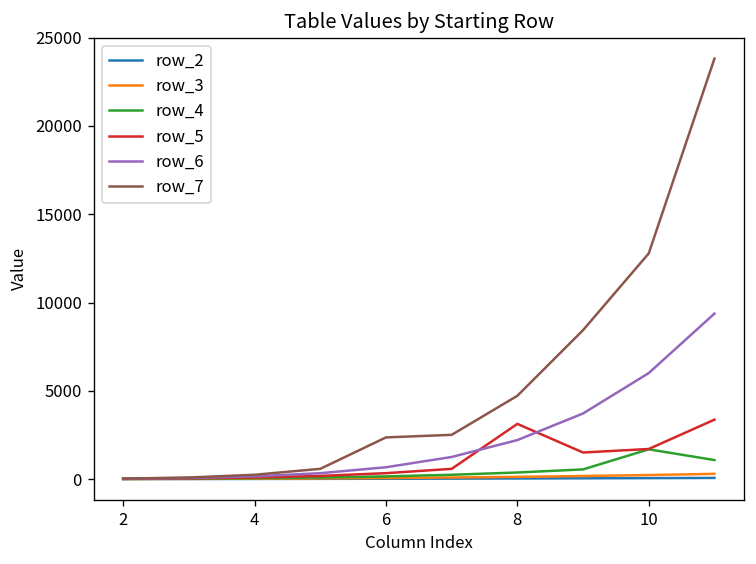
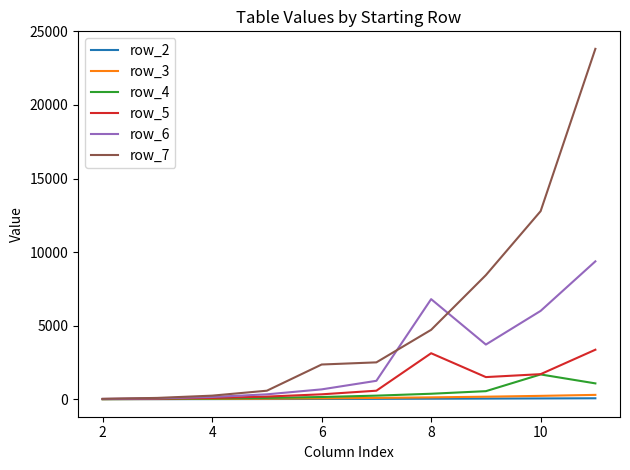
  {
    "row_4": {
      "8": 400
    },
    "row_5": {
      "6": 300,
      "8": 3100
    },
    "row_6": {
      "6": 700,
-     "8": 2200,
+     "8": 6800,
      "10": 6000
    },
    "row_7": {
      "6": 2400,
      "8": 4700,
      "10": 12800
    }
  }
